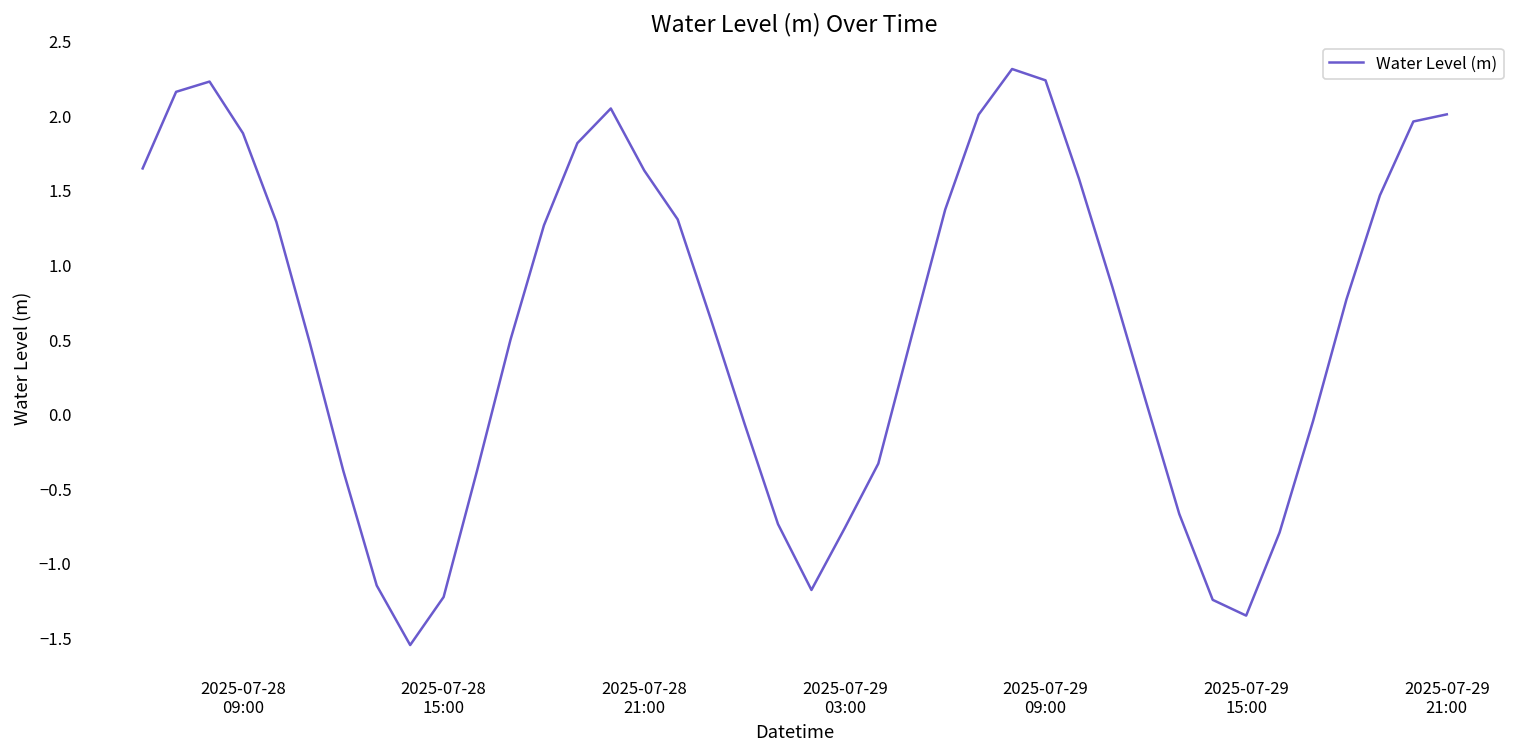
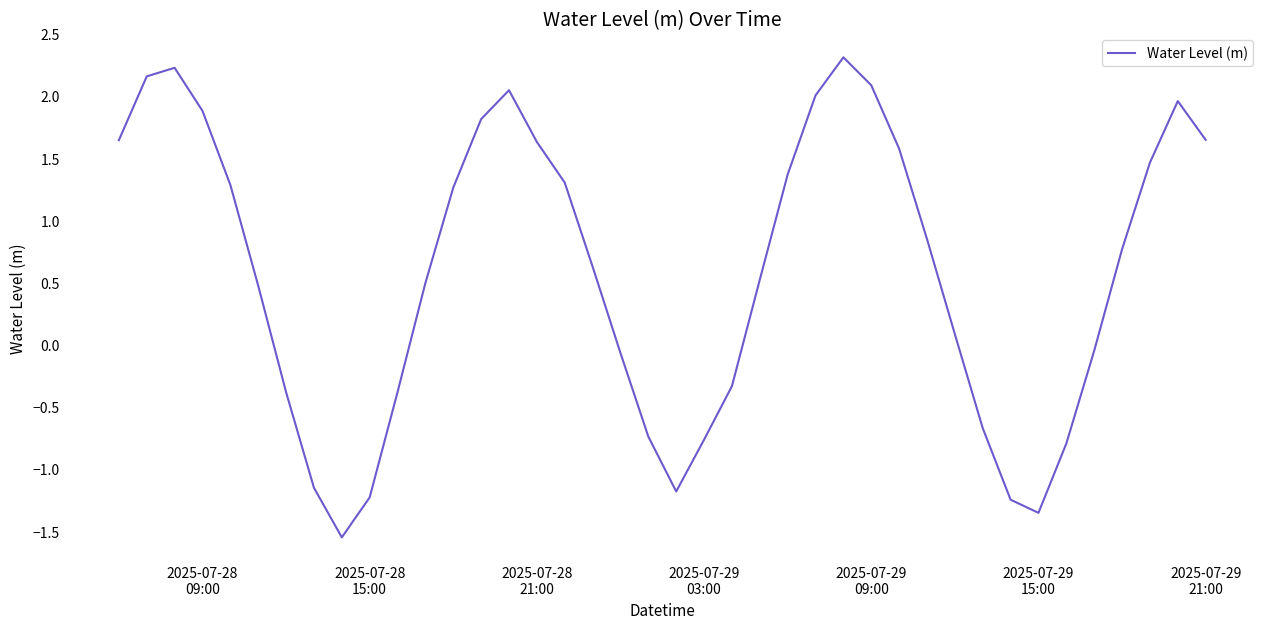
  {
    "2025-07-28 09:00": 1.88,
    "2025-07-28 15:00": -1.23,
    "2025-07-28 21:00": 1.63,
    "2025-07-29 03:00": -0.77,
-   "2025-07-29 09:00": 2.23,
+   "2025-07-29 09:00": 2.09,
    "2025-07-29 15:00": -1.35,
-   "2025-07-29 21:00": 2.01
+   "2025-07-29 21:00": 1.65
  }
